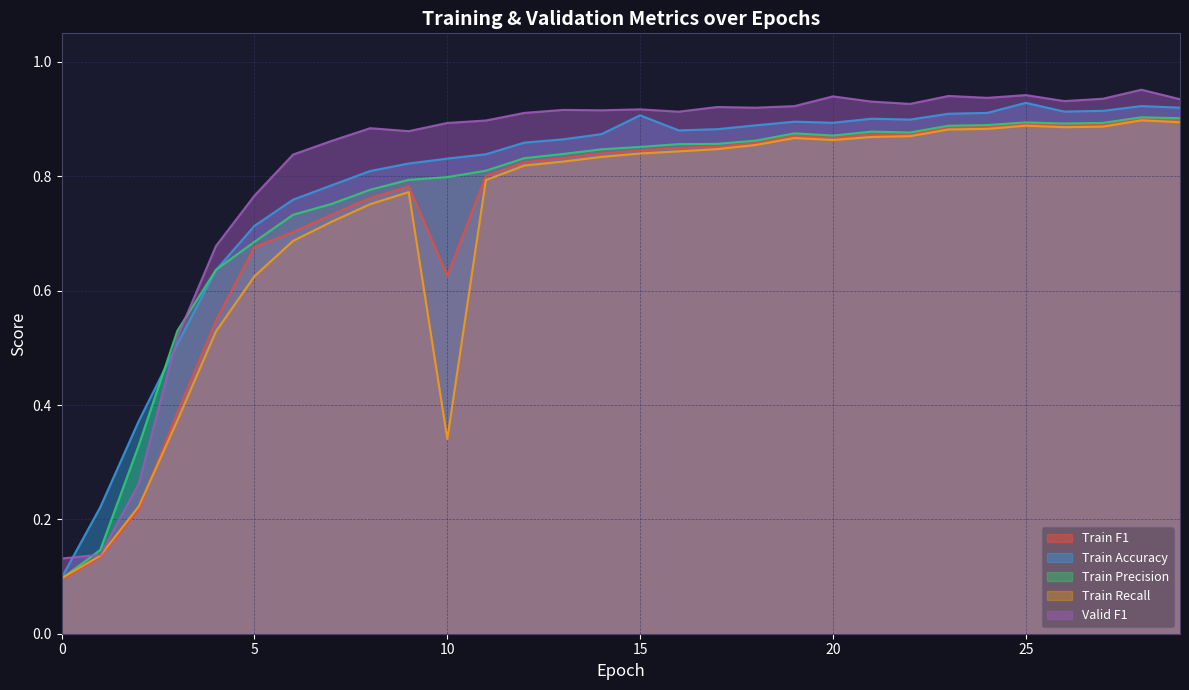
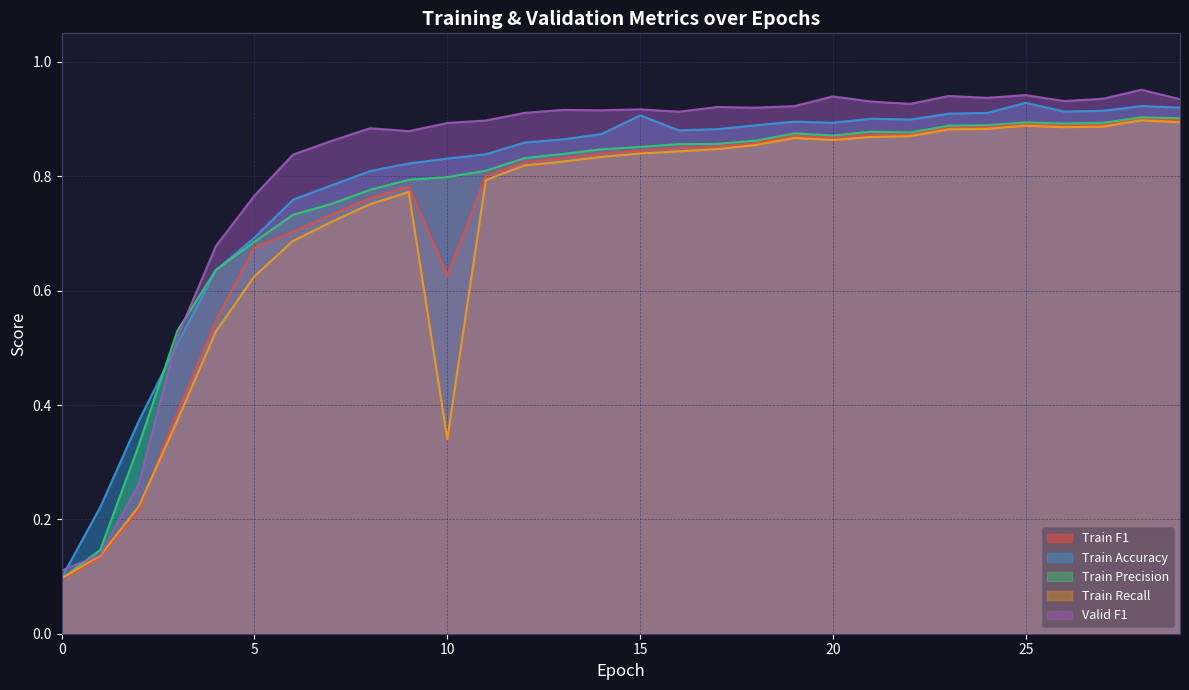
  {
    "Train F1": {
      "5": 0.68,
      "10": 0.63,
      "15": 0.85
    },
    "Train Accuracy": {
-     "5": 0.71,
+     "5": 0.69,
      "10": 0.83,
      "15": 0.91,
      "20": 0.89,
      "25": 0.93
    },
    "Train Precision": {
      "5": 0.69,
      "10": 0.80,
      "15": 0.85
    },
    "Train Recall": {
      "5": 0.63,
      "10": 0.34,
      "15": 0.84
    },
    "Valid F1": {
-     "0": 0.13,
+     "0": 0.11,
      "5": 0.77,
      "10": 0.89,
      "15": 0.92,
      "20": 0.94,
      "25": 0.94
    }
  }
